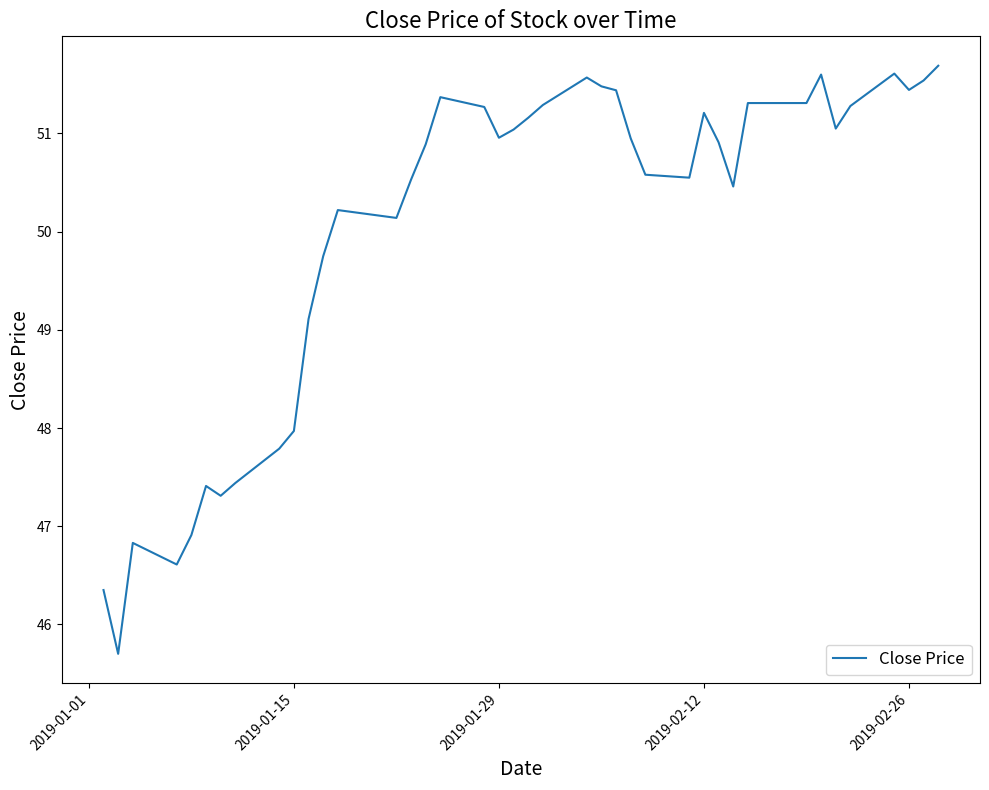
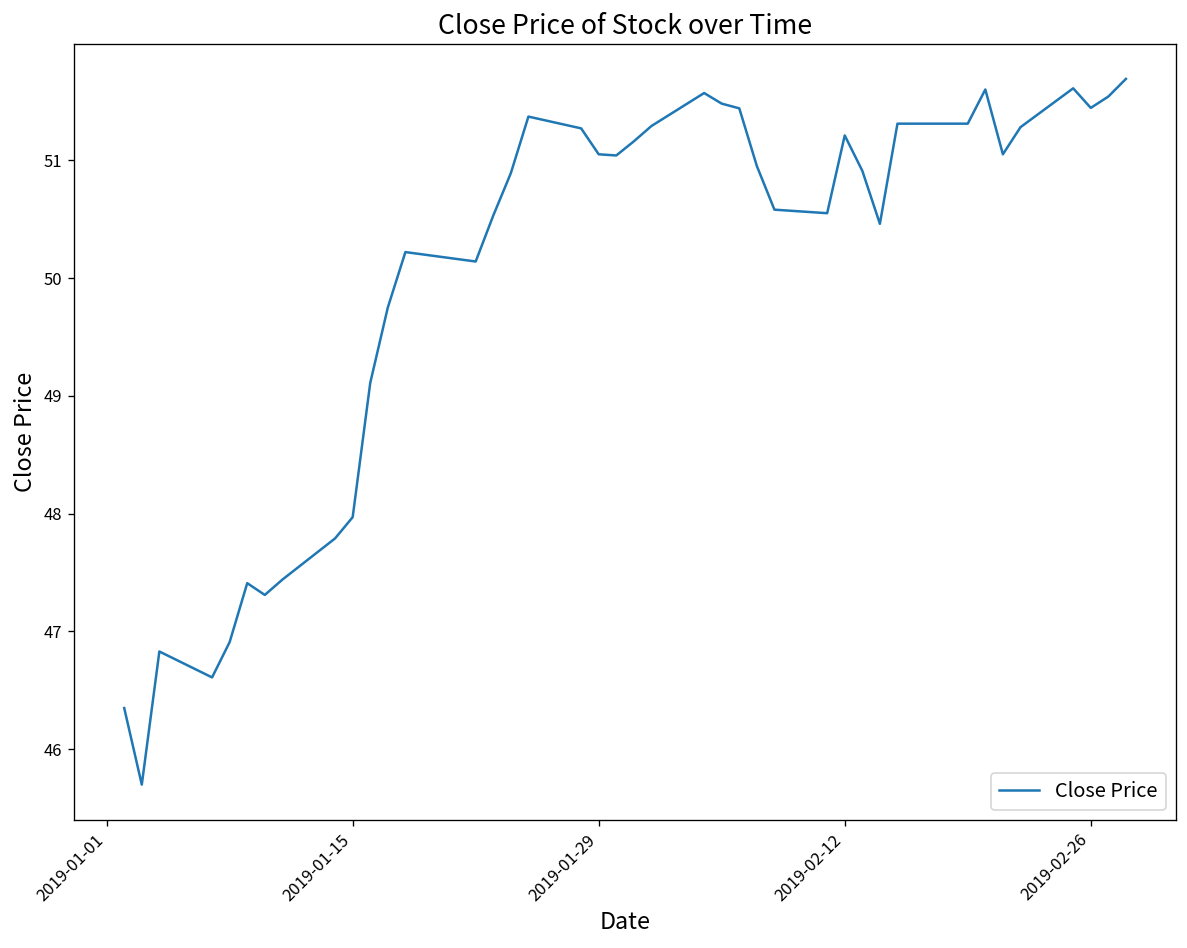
  {
    "2019-01-15": 48.0,
-   "2019-01-29": 50.96,
+   "2019-01-29": 51.05,
    "2019-02-12": 51.2,
    "2019-02-26": 51.4
  }
